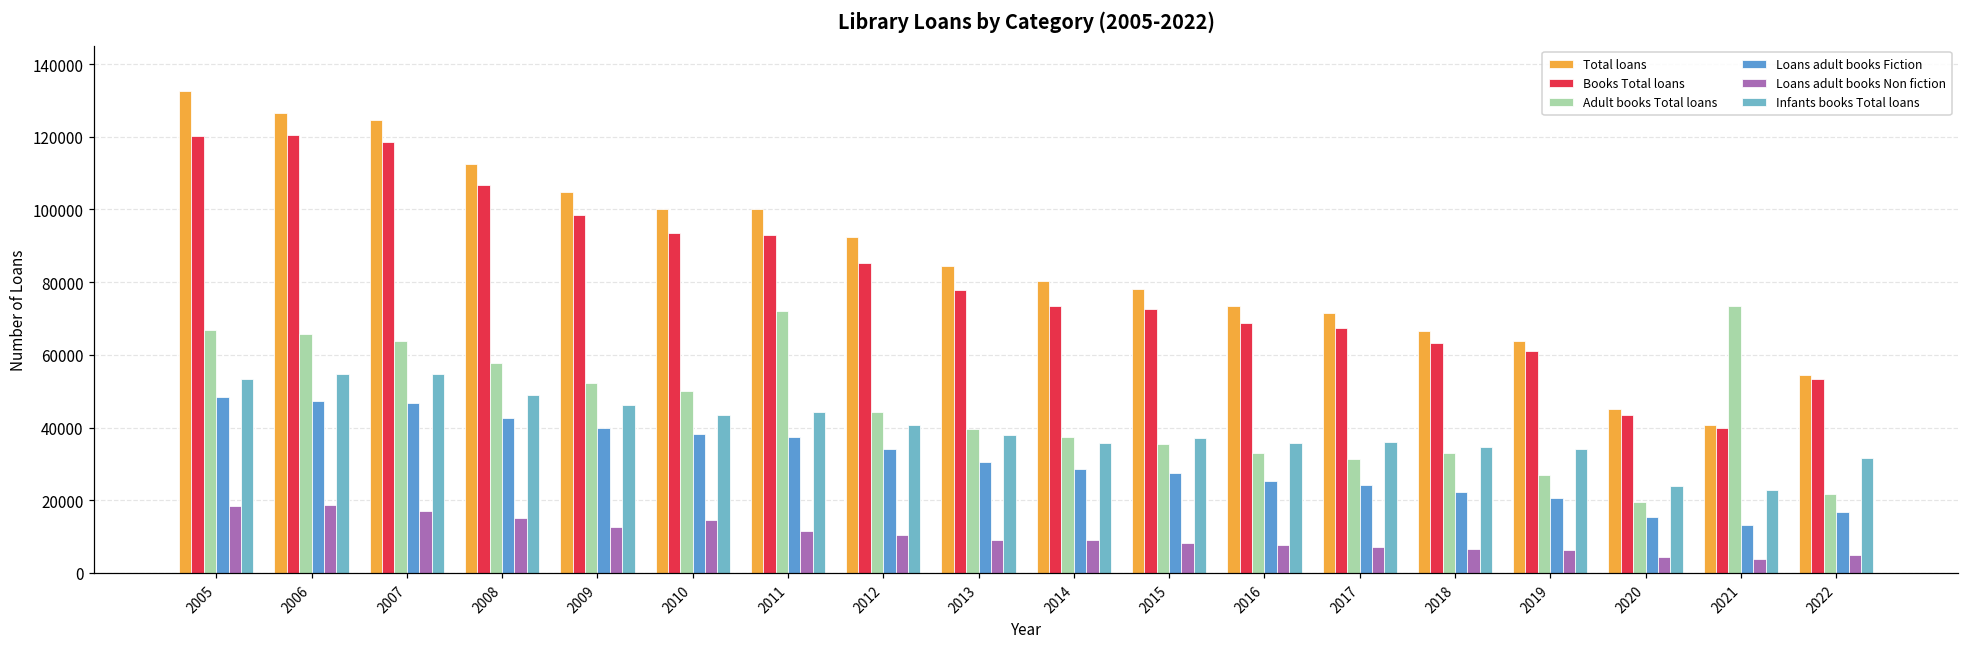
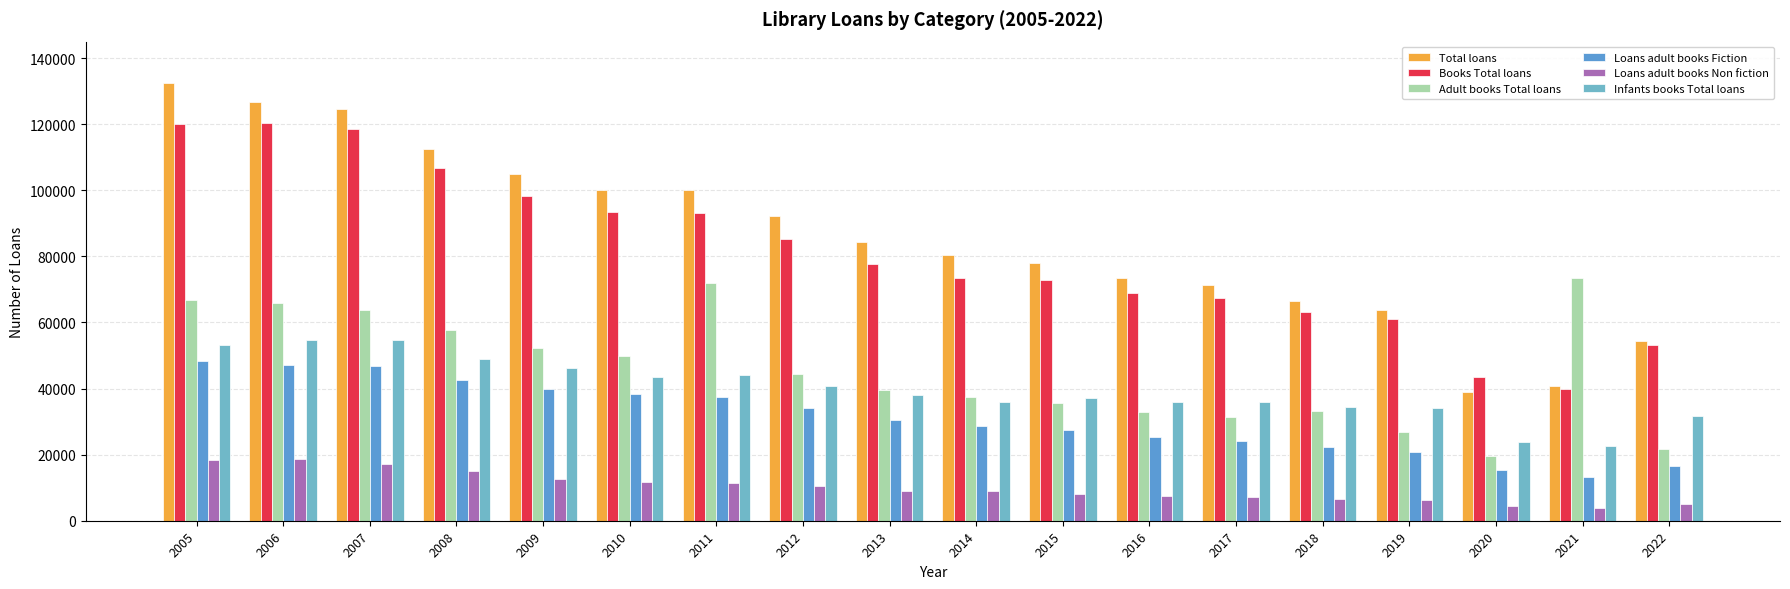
  {
    "Total loans": {
      "2005": 133000,
      "2006": 127000,
      "2007": 125000,
      "2008": 113000,
      "2009": 105000,
      "2010": 100000,
      "2011": 100000,
      "2012": 92000,
      "2013": 84000,
      "2014": 80000,
      "2015": 78000,
      "2016": 73000,
      "2017": 71000,
      "2018": 67000,
      "2019": 64000,
-     "2020": 45000,
+     "2020": 39000,
      "2021": 41000,
      "2022": 54000
    },
    "Books Total loans": {
      "2005": 120000,
      "2006": 121000,
      "2007": 119000,
      "2008": 107000,
      "2009": 98000,
      "2010": 93000,
      "2011": 93000,
      "2012": 85000,
      "2013": 78000,
      "2014": 73000,
      "2015": 73000,
      "2016": 69000,
      "2017": 67000,
      "2018": 63000,
      "2019": 61000,
      "2020": 43000,
      "2021": 40000,
      "2022": 53000
    },
    "Adult books Total loans": {
      "2005": 67000,
      "2006": 66000,
      "2007": 64000,
      "2008": 58000,
      "2009": 52000,
      "2010": 50000,
      "2011": 72000,
      "2012": 44000,
      "2013": 40000,
      "2014": 38000,
      "2015": 36000,
      "2016": 33000,
      "2017": 31000,
      "2018": 33000,
      "2019": 27000,
      "2020": 20000,
      "2021": 73000,
      "2022": 22000
    },
    "Loans adult books Non fiction": {
      "2005": 18000,
      "2006": 19000,
      "2007": 17000,
      "2008": 15000,
      "2009": 13000,
-     "2010": 15000,
+     "2010": 12000,
      "2011": 11000,
      "2012": 10000,
      "2013": 9000,
      "2014": 9000,
      "2015": 8000,
      "2016": 8000,
      "2017": 7000,
      "2018": 7000,
      "2019": 6000,
      "2020": 4000,
      "2021": 4000,
      "2022": 5000
    }
  }
